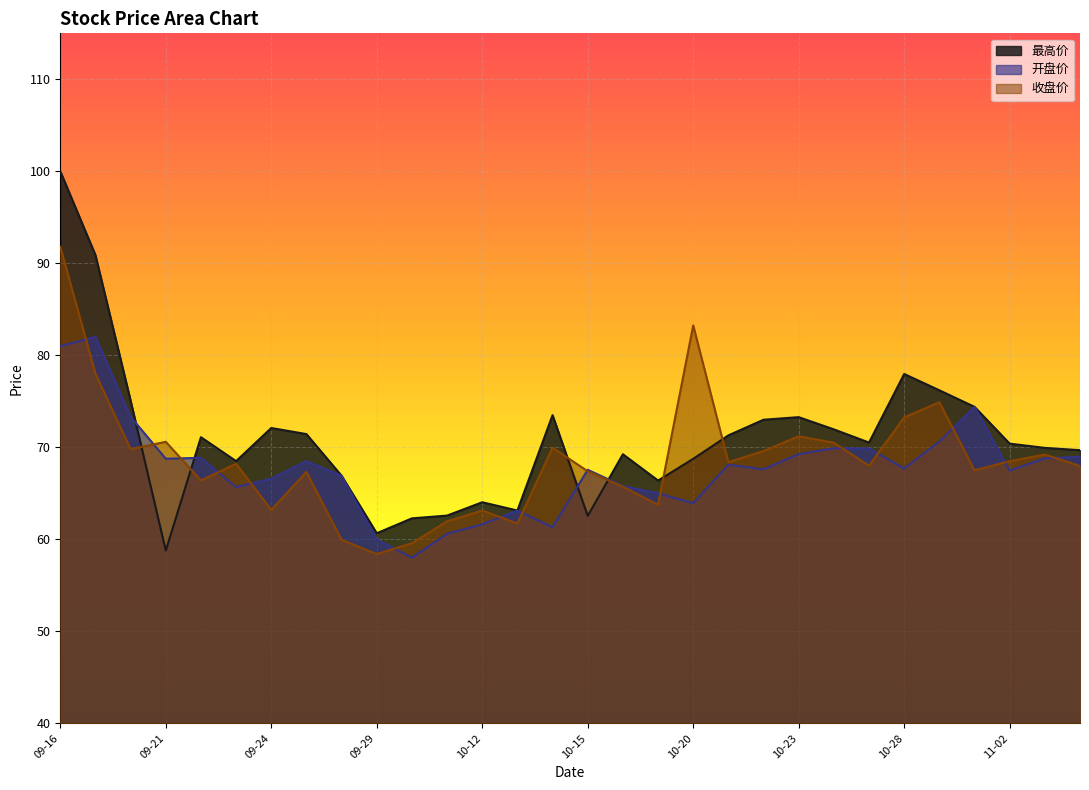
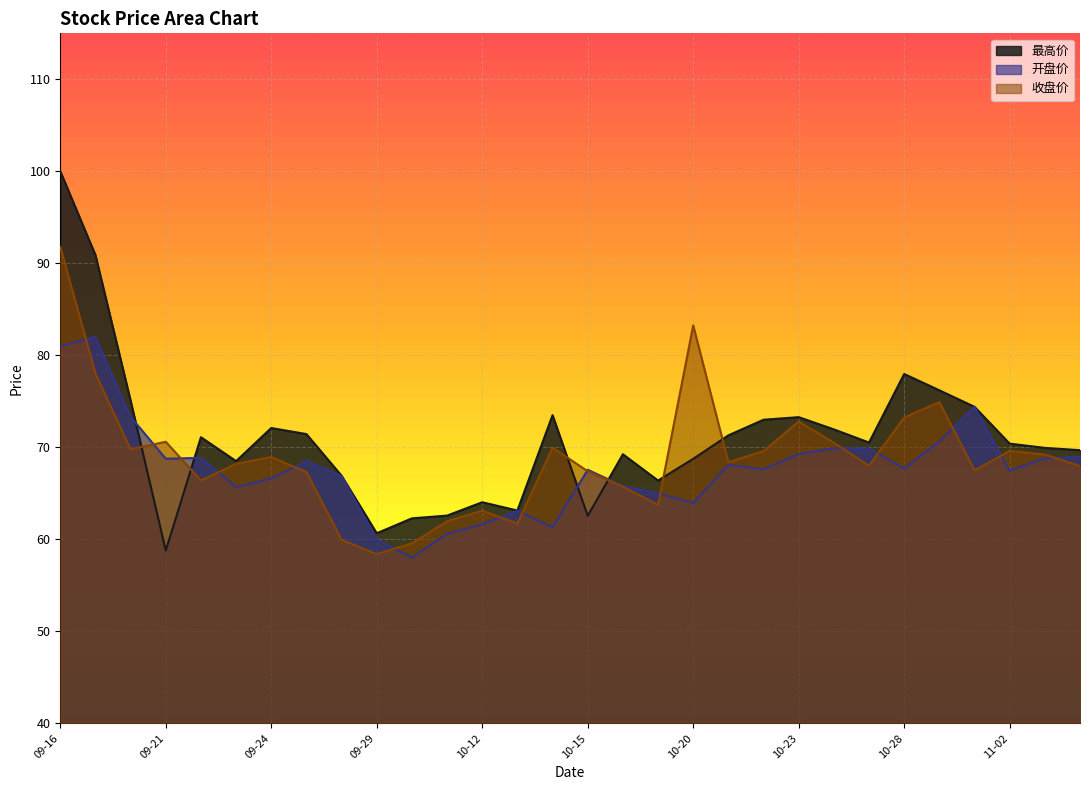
  {
    "最高价": {
      "09-16": 100,
      "09-21": 59,
      "09-24": 72,
      "09-29": 61,
      "10-12": 64,
      "10-15": 63,
      "10-20": 69,
      "10-23": 73,
      "10-28": 78,
      "11-02": 70
    },
    "开盘价": {
      "09-16": 81,
      "09-21": 69,
      "09-24": 67,
      "09-29": 60,
      "10-12": 62,
      "10-20": 64,
      "10-23": 69,
      "10-28": 68,
      "11-02": 67
    },
    "收盘价": {
      "09-16": 92,
      "09-21": 71,
-     "09-24": 63,
+     "09-24": 69,
      "09-29": 58,
      "10-12": 63,
      "10-20": 83,
-     "10-23": 71,
+     "10-23": 73,
      "10-28": 73,
-     "11-02": 68
+     "11-02": 70
    }
  }
